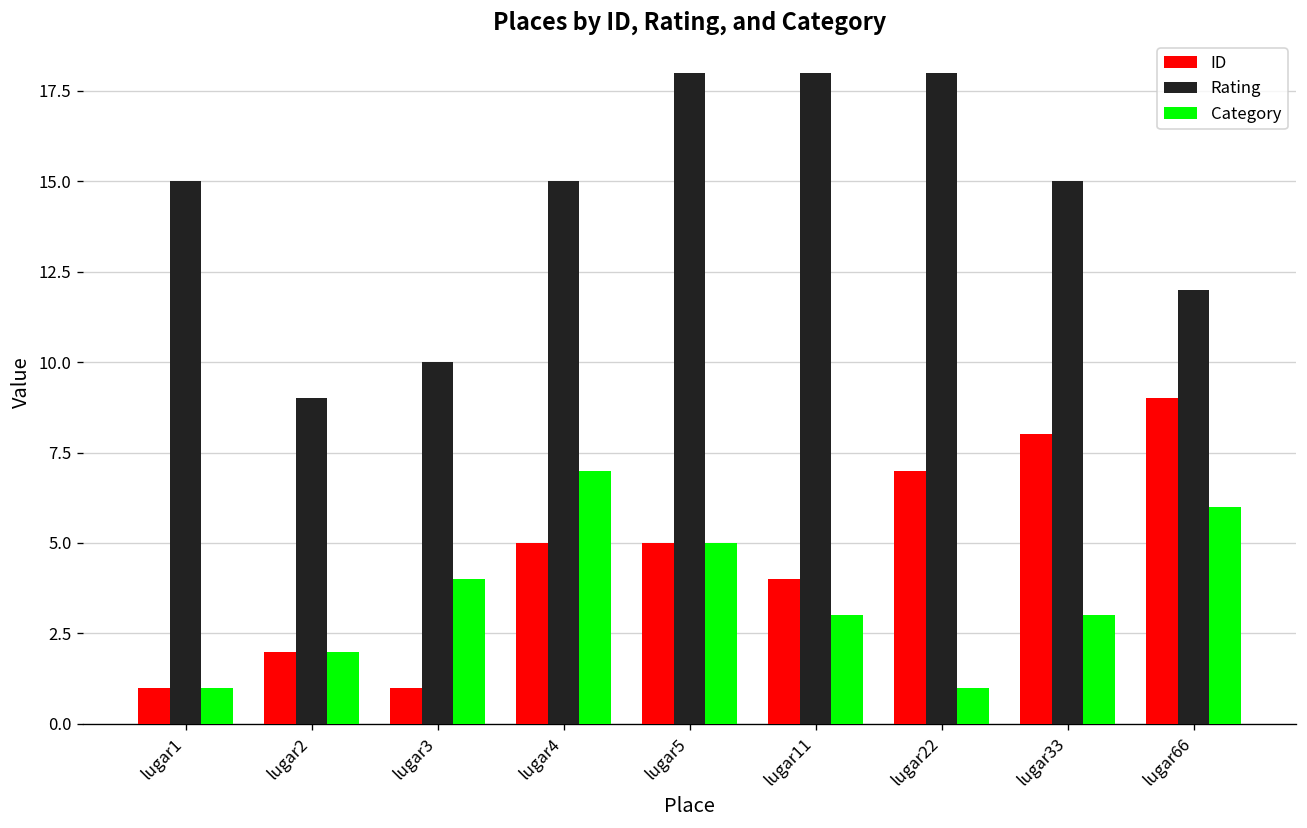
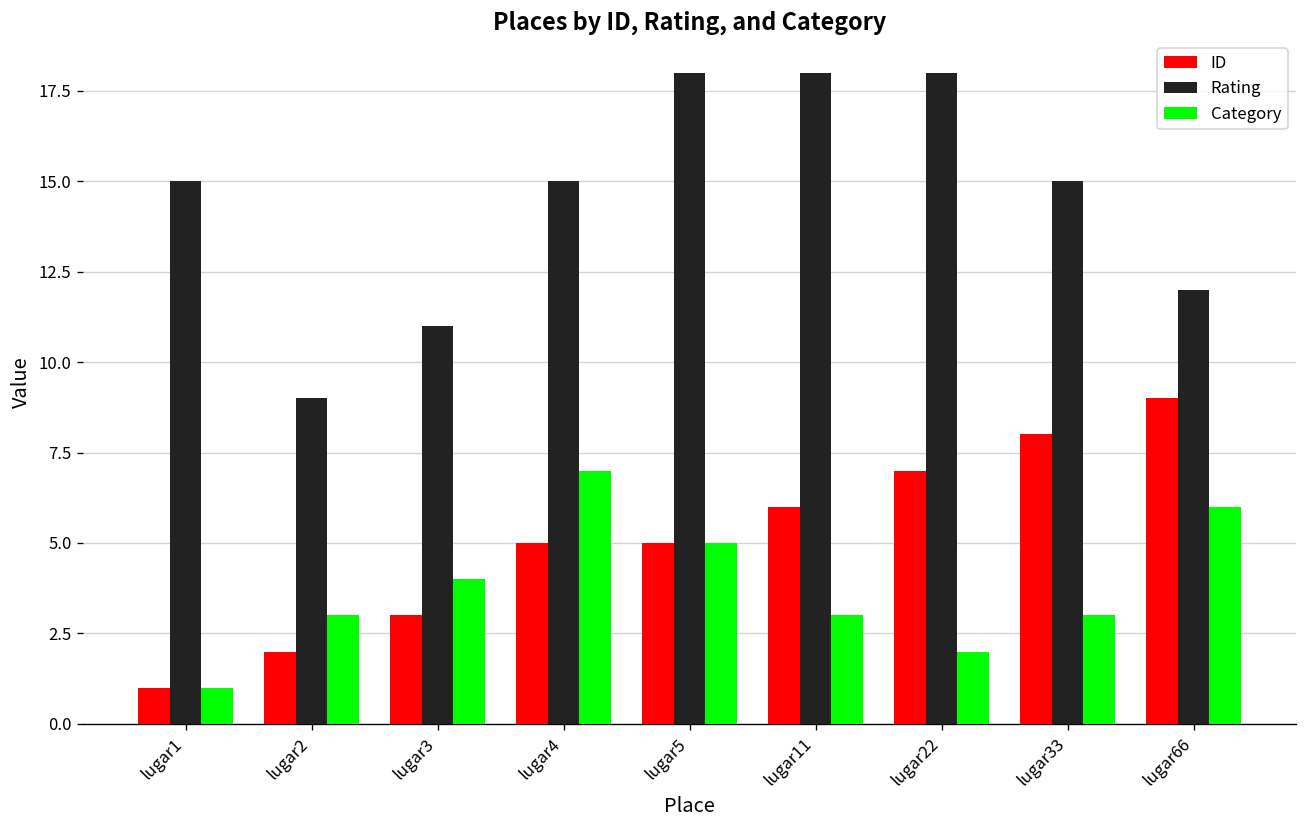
  {
    "ID": {
      "lugar1": 1,
      "lugar2": 2,
-     "lugar3": 1,
+     "lugar3": 3,
      "lugar4": 5,
      "lugar5": 5,
-     "lugar11": 4,
+     "lugar11": 6,
      "lugar22": 7,
      "lugar33": 8,
      "lugar66": 9
    },
    "Rating": {
      "lugar1": 15,
      "lugar2": 9,
-     "lugar3": 10,
+     "lugar3": 11,
      "lugar4": 15,
      "lugar5": 18,
      "lugar11": 18,
      "lugar22": 18,
      "lugar33": 15,
      "lugar66": 12
    },
    "Category": {
      "lugar1": 1,
-     "lugar2": 2,
+     "lugar2": 3,
      "lugar3": 4,
      "lugar4": 7,
      "lugar5": 5,
      "lugar11": 3,
-     "lugar22": 1,
+     "lugar22": 2,
      "lugar33": 3,
      "lugar66": 6
    }
  }
